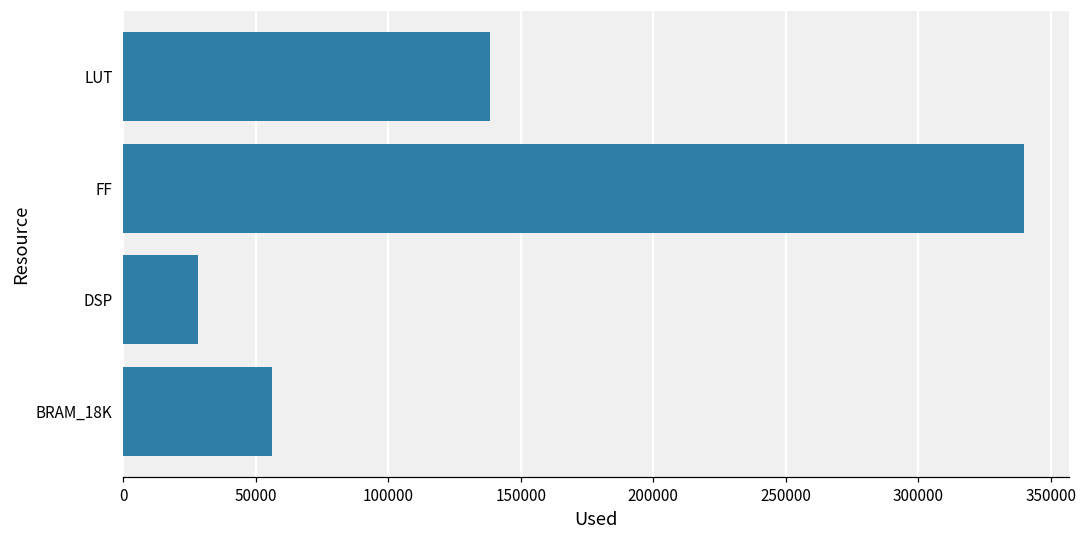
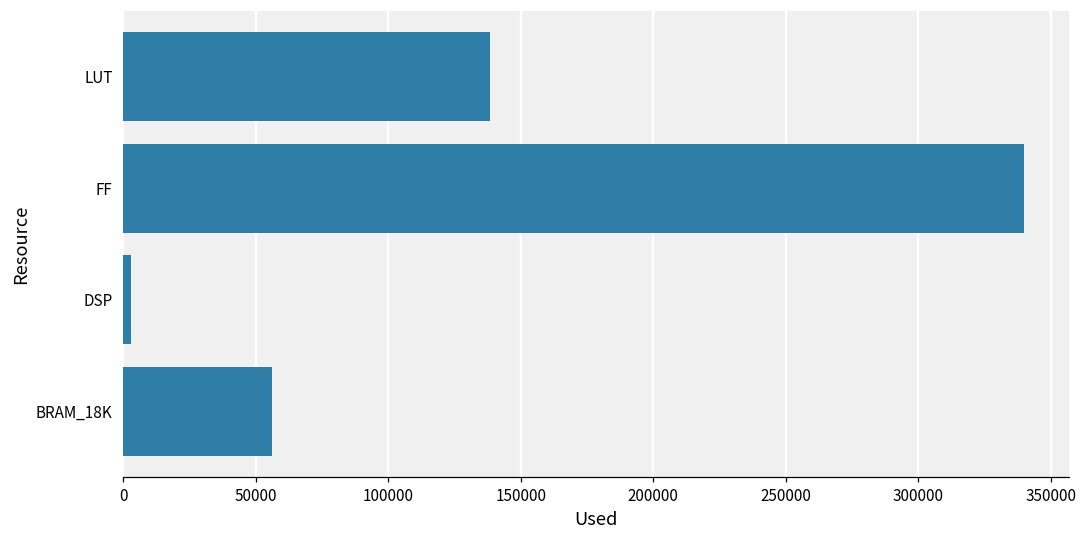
  {
    "LUT": 138000,
    "FF": 340000,
-   "DSP": 28000,
+   "DSP": 3000,
    "BRAM_18K": 56000
  }
